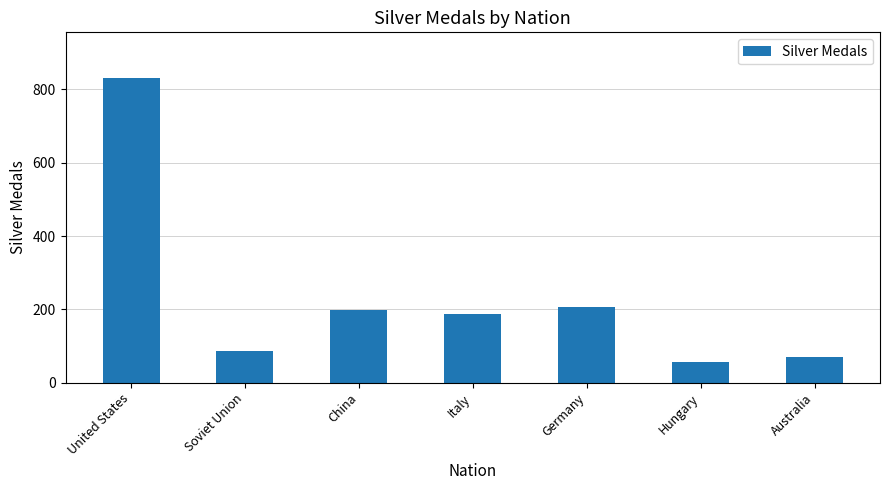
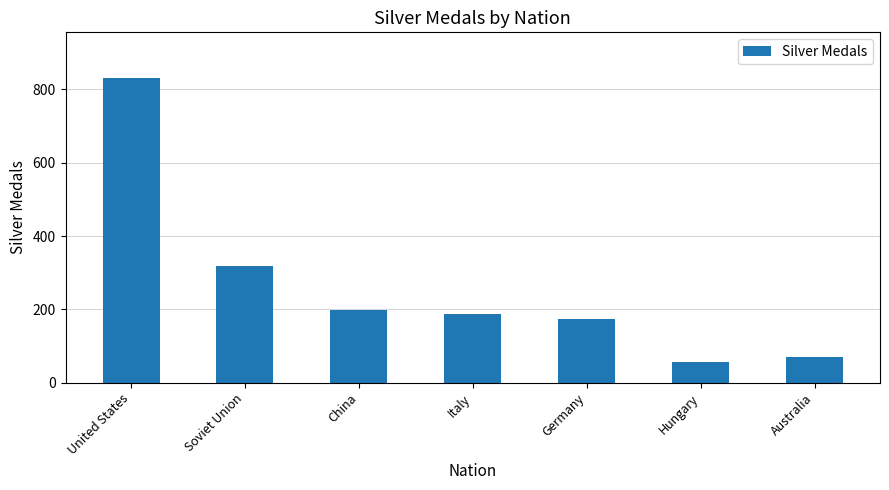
  {
    "United States": 830,
-   "Soviet Union": 90,
+   "Soviet Union": 320,
    "China": 200,
    "Italy": 190,
-   "Germany": 210,
+   "Germany": 170,
    "Hungary": 60,
    "Australia": 70
  }
